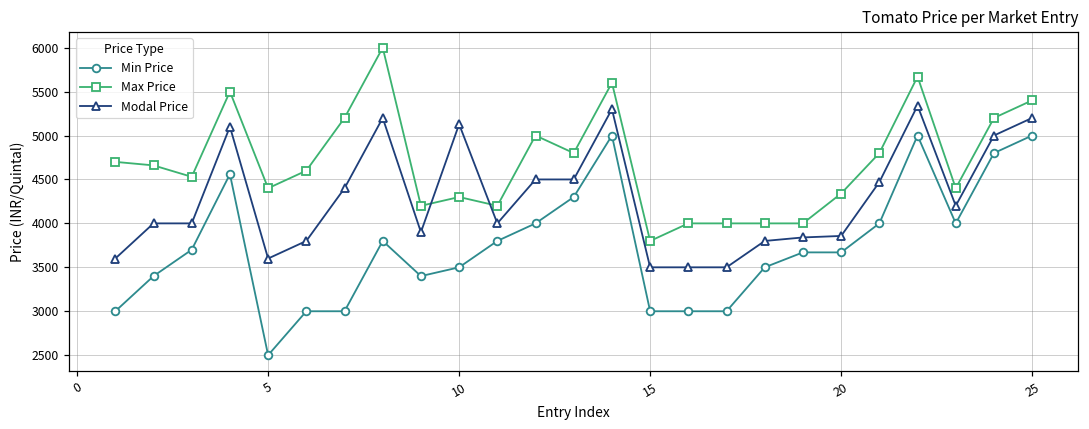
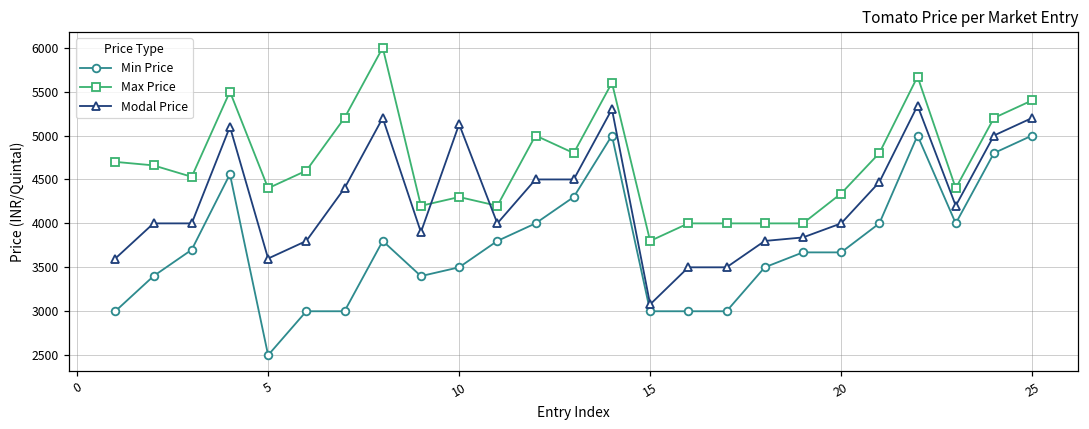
  {
    "Modal Price": {
      "5": 3600,
      "10": 5100,
-     "15": 3500,
-     "20": 3900,
+     "15": 3100,
+     "20": 4000,
      "25": 5200
    }
  }
